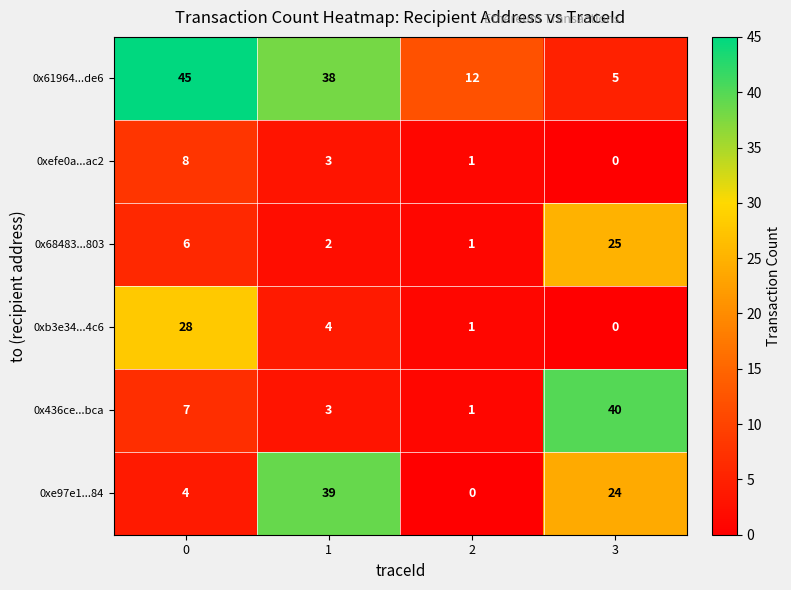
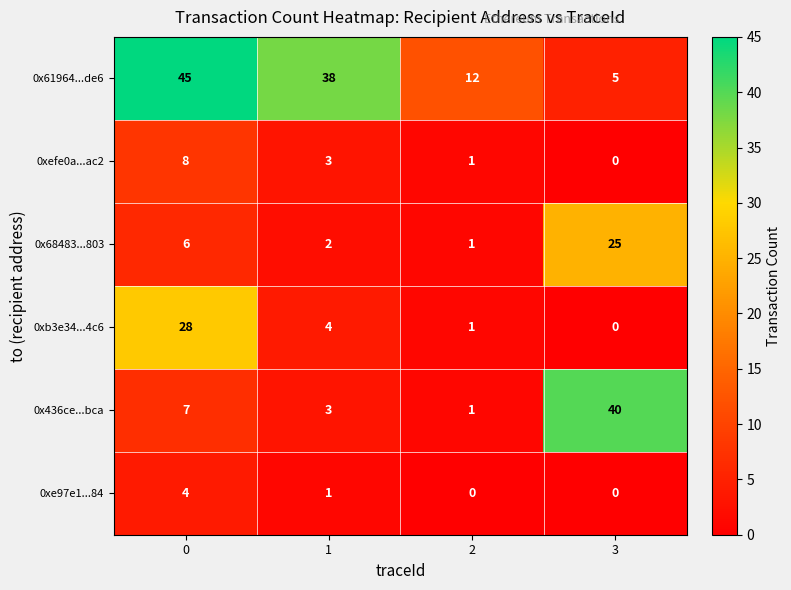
  {
    "0x61964...de6": {
      "0": 45,
      "1": 38,
      "2": 12,
      "3": 5
    },
    "0xefe0a...ac2": {
      "0": 8,
      "1": 3,
      "2": 1,
      "3": 0
    },
    "0x68483...803": {
      "0": 6,
      "1": 2,
      "2": 1,
      "3": 25
    },
    "0xb3e34...4c6": {
      "0": 28,
      "1": 4,
      "2": 1,
      "3": 0
    },
    "0x436ce...bca": {
      "0": 7,
      "1": 3,
      "2": 1,
      "3": 40
    },
    "0xe97e1...84": {
      "0": 4,
-     "1": 39,
+     "1": 1,
      "2": 0,
-     "3": 24
+     "3": 0
    }
  }
